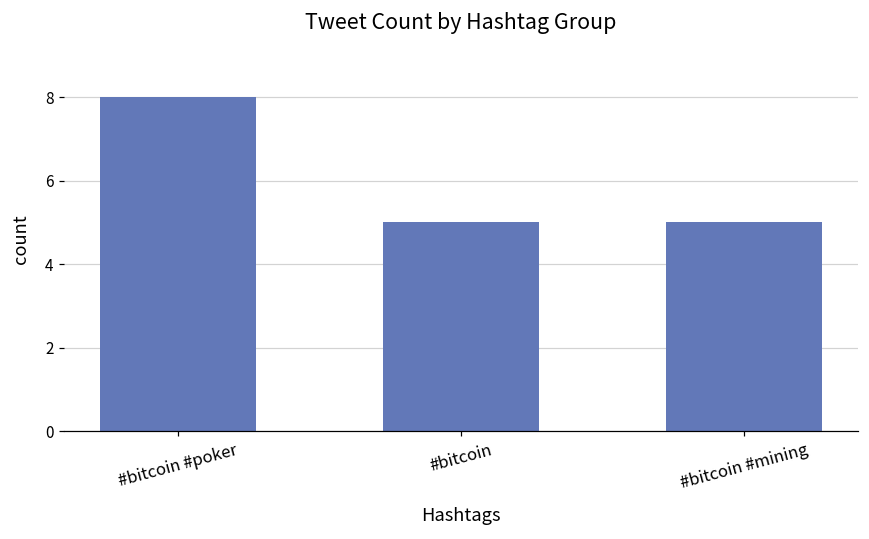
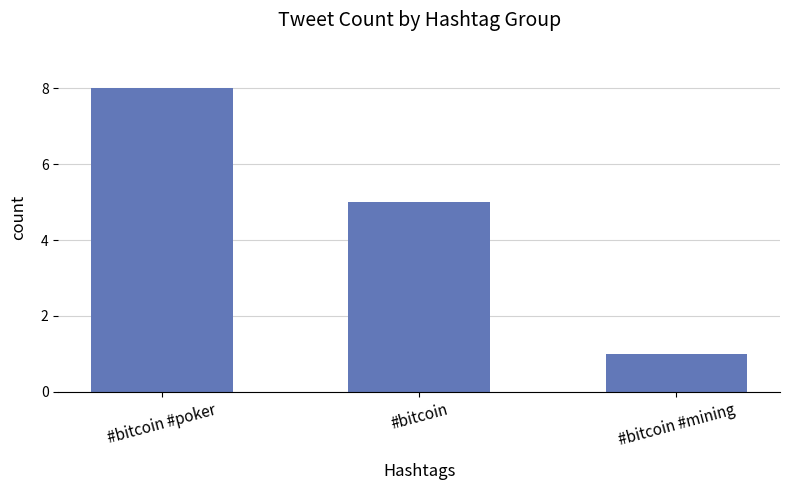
  {
    "#bitcoin #poker": 8,
    "#bitcoin": 5,
-   "#bitcoin #mining": 5
+   "#bitcoin #mining": 1
  }
